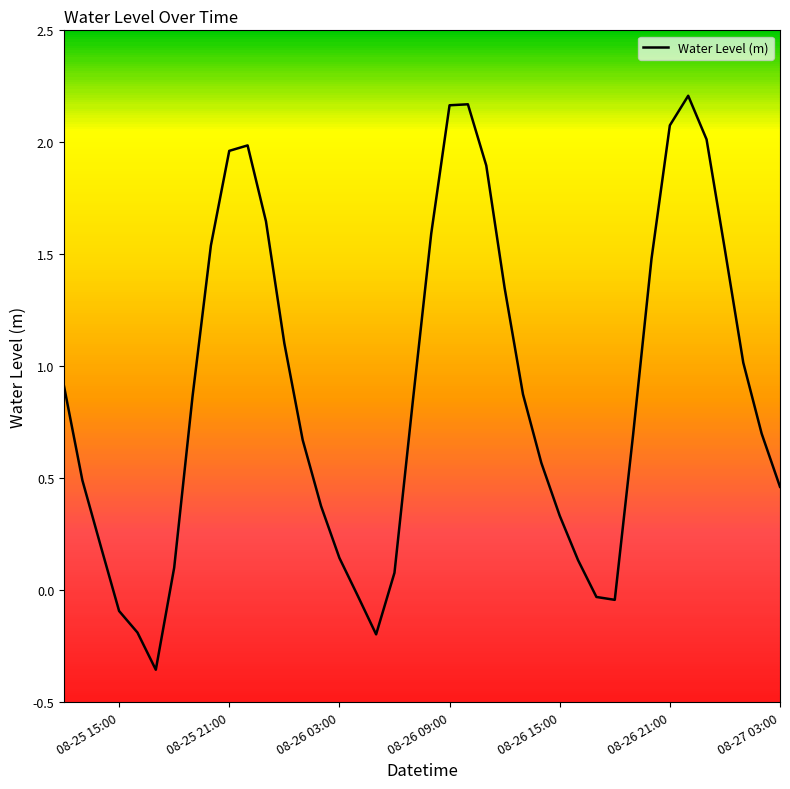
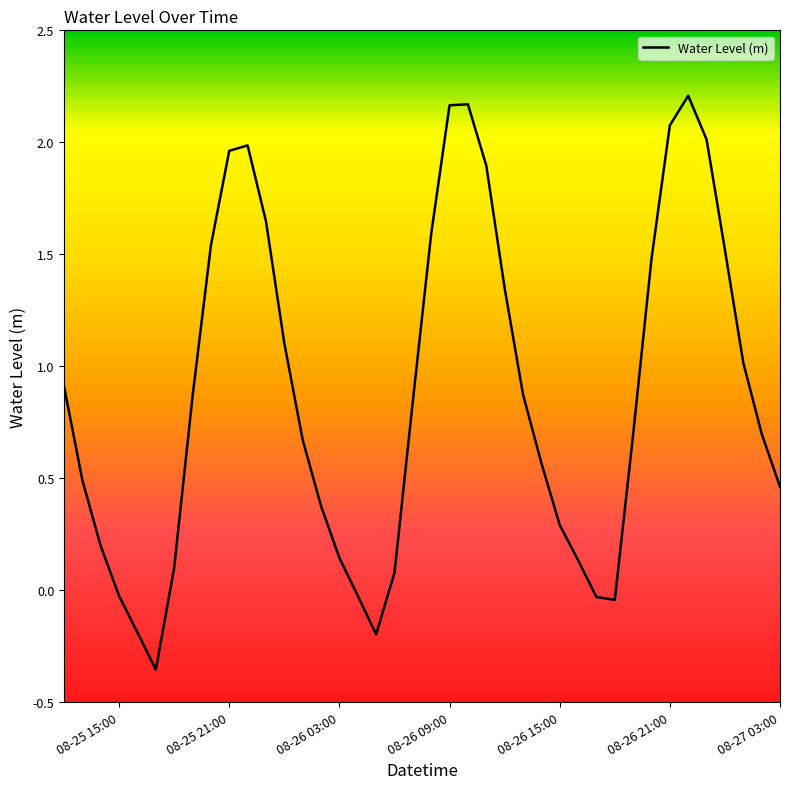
  {
-   "08-25 15:00": -0.09,
+   "08-25 15:00": -0.03,
    "08-25 21:00": 1.96,
    "08-26 03:00": 0.14,
    "08-26 09:00": 2.17,
-   "08-26 15:00": 0.33,
+   "08-26 15:00": 0.29,
    "08-26 21:00": 2.08,
    "08-27 03:00": 0.46
  }
